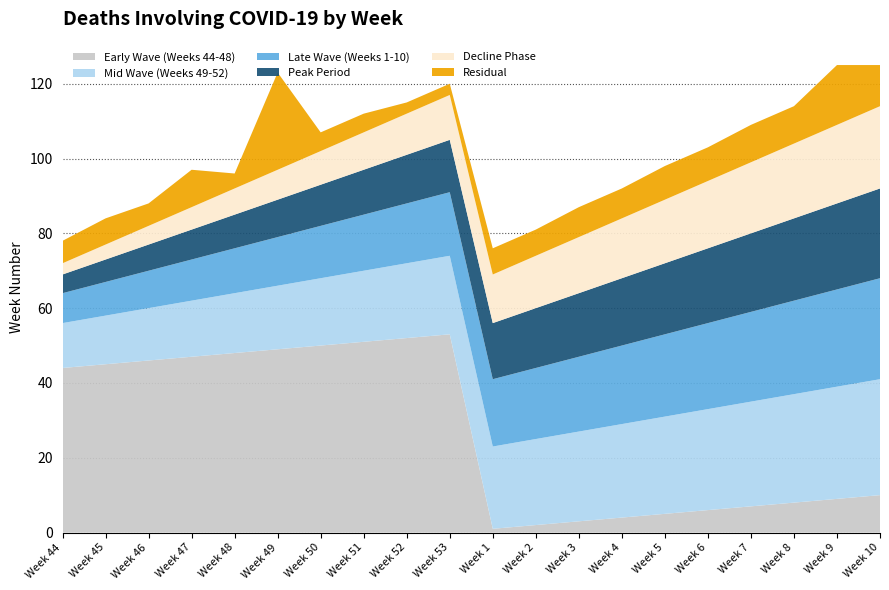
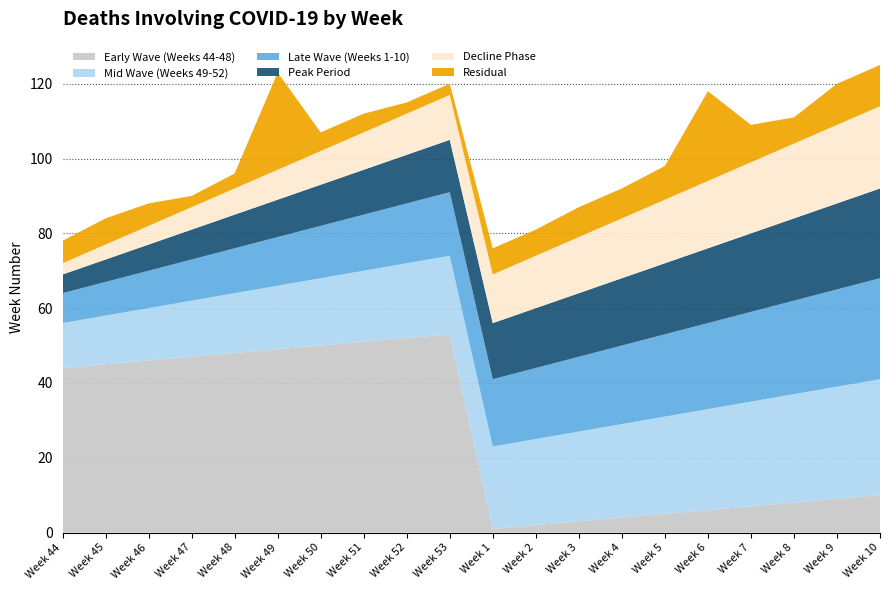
  {
    "Late Wave (Weeks 1-10)": {
      "Week 44": 8,
      "Week 45": 9,
      "Week 46": 10,
      "Week 47": 11,
      "Week 48": 12,
      "Week 49": 13,
      "Week 50": 14,
      "Week 51": 15,
      "Week 52": 16,
      "Week 53": 17,
      "Week 1": 18,
      "Week 2": 19,
      "Week 3": 20,
      "Week 4": 21,
      "Week 5": 22,
      "Week 6": 23,
      "Week 7": 24,
      "Week 8": 25,
      "Week 9": 26,
      "Week 10": 27
    },
    "Peak Period": {
      "Week 44": 5,
      "Week 45": 6,
      "Week 46": 7,
      "Week 47": 8,
      "Week 48": 9,
      "Week 49": 10,
      "Week 50": 11,
      "Week 51": 12,
      "Week 52": 13,
      "Week 53": 14,
      "Week 1": 15,
      "Week 2": 16,
      "Week 3": 17,
      "Week 4": 18,
      "Week 5": 19,
      "Week 6": 20,
      "Week 7": 21,
      "Week 8": 22,
      "Week 9": 23,
      "Week 10": 24
    },
    "Decline Phase": {
      "Week 44": 3,
      "Week 45": 4,
      "Week 46": 5,
      "Week 47": 6,
      "Week 48": 7,
      "Week 49": 8,
      "Week 50": 9,
      "Week 51": 10,
      "Week 52": 11,
      "Week 53": 12,
      "Week 1": 13,
      "Week 2": 14,
      "Week 3": 15,
      "Week 4": 16,
      "Week 5": 17,
      "Week 6": 18,
      "Week 7": 19,
      "Week 8": 20,
      "Week 9": 21,
      "Week 10": 22
    },
    "Residual": {
      "Week 44": 6,
      "Week 45": 7,
      "Week 46": 6,
-     "Week 47": 10,
+     "Week 47": 3,
      "Week 48": 4,
      "Week 49": 26,
      "Week 50": 5,
      "Week 51": 5,
      "Week 52": 3,
      "Week 53": 3,
      "Week 1": 7,
      "Week 2": 7,
      "Week 3": 8,
      "Week 4": 8,
      "Week 5": 9,
-     "Week 6": 9,
+     "Week 6": 24,
      "Week 7": 10,
-     "Week 8": 10,
-     "Week 9": 16,
+     "Week 8": 7,
+     "Week 9": 11,
      "Week 10": 11
    }
  }
